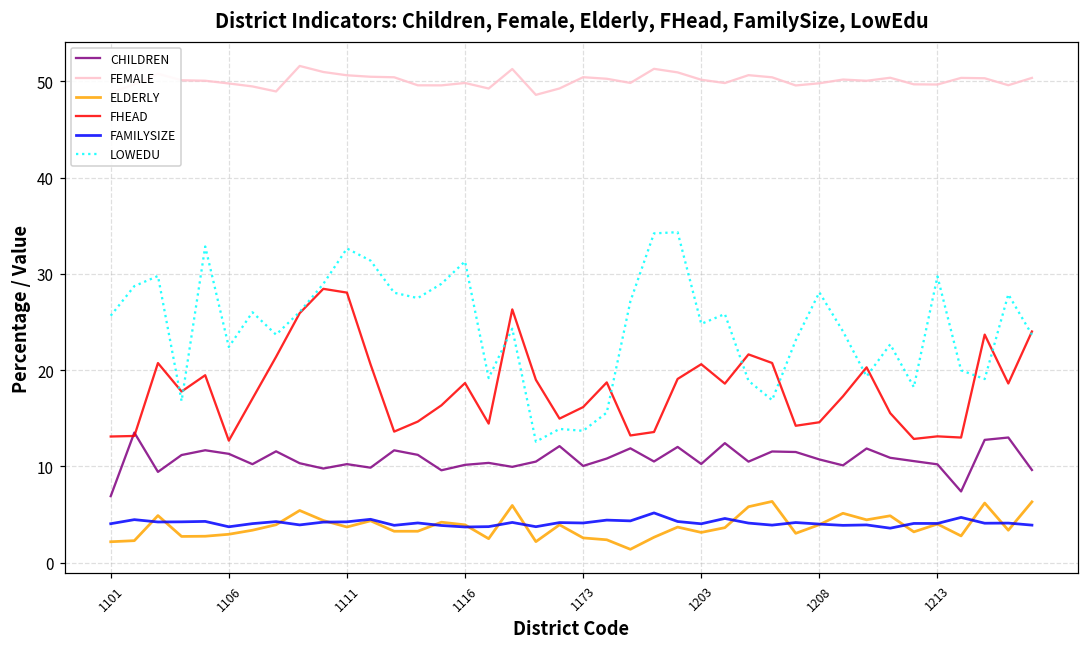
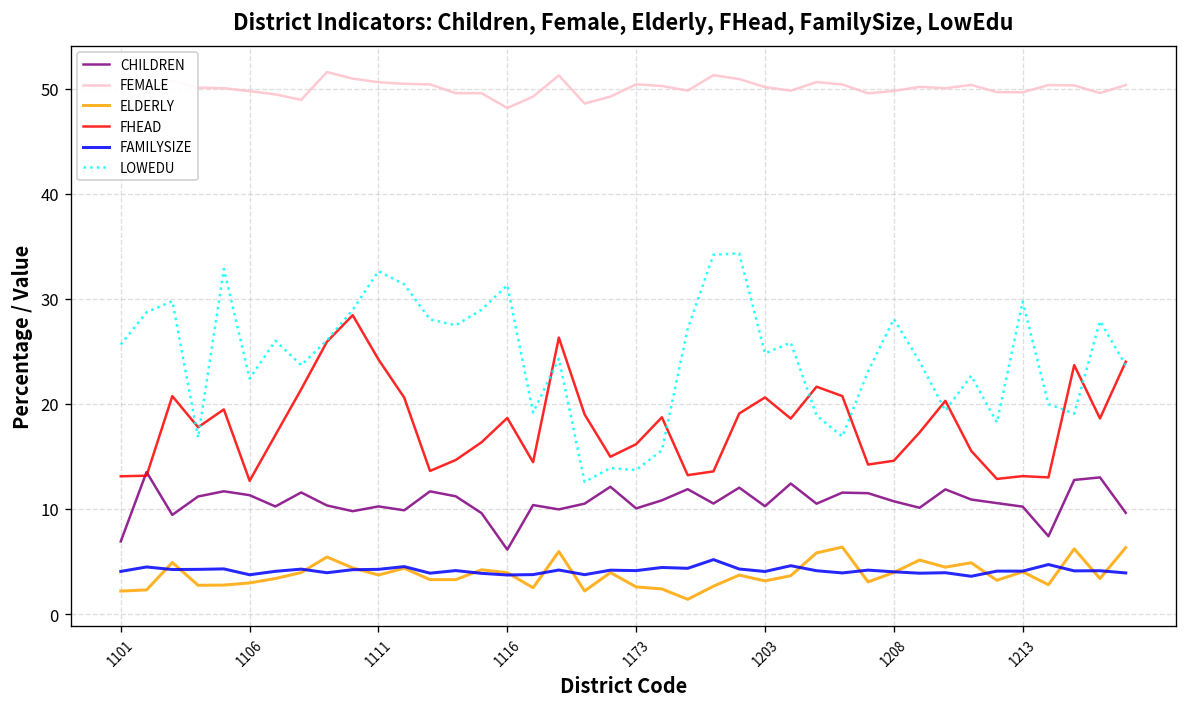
  {
    "CHILDREN": {
      "1101": 7,
      "1106": 11,
      "1111": 10,
-     "1116": 10,
+     "1116": 6,
      "1173": 10,
      "1203": 10,
      "1208": 11,
      "1213": 10
    },
    "FEMALE": {
      "1106": 50,
      "1111": 51,
-     "1116": 50,
+     "1116": 48,
      "1173": 50,
      "1203": 50,
      "1208": 50,
      "1213": 50
    },
    "ELDERLY": {
      "1101": 2,
      "1106": 3,
      "1111": 4,
      "1173": 3,
      "1203": 3
    },
    "FHEAD": {
      "1101": 13,
      "1106": 13,
-     "1111": 28,
+     "1111": 24,
      "1116": 19,
      "1173": 16,
      "1203": 21,
      "1208": 15,
      "1213": 13
    },
    "FAMILYSIZE": {
      "1101": 4,
      "1106": 4,
      "1111": 4,
      "1173": 4,
      "1203": 4
    },
    "LOWEDU": {
      "1101": 26,
      "1106": 22,
      "1111": 33,
      "1116": 31,
      "1173": 14,
      "1203": 25,
      "1208": 28,
      "1213": 30
    }
  }
